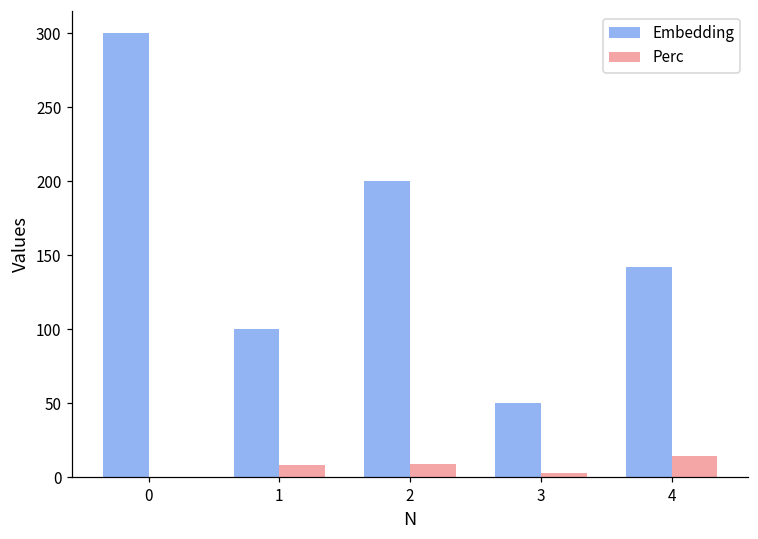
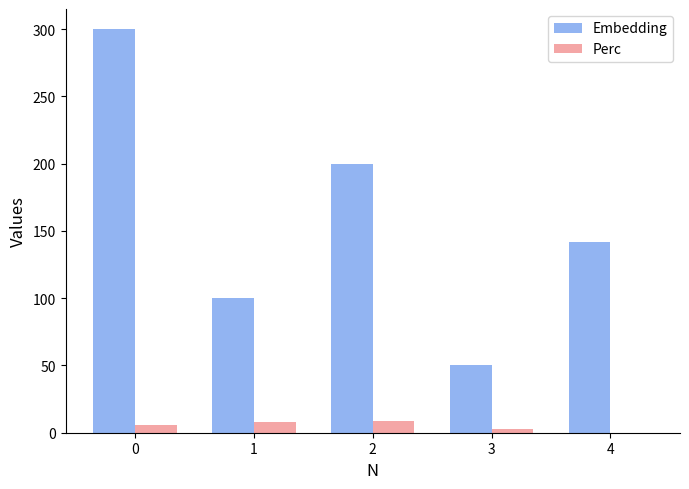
  {
    "Embedding": {
      "0": 300,
      "1": 100,
      "2": 200,
      "3": 50,
      "4": 142
    },
    "Perc": {
-     "0": 0,
+     "0": 6,
      "1": 8,
      "2": 9,
      "3": 3,
-     "4": 14
+     "4": 0
    }
  }
